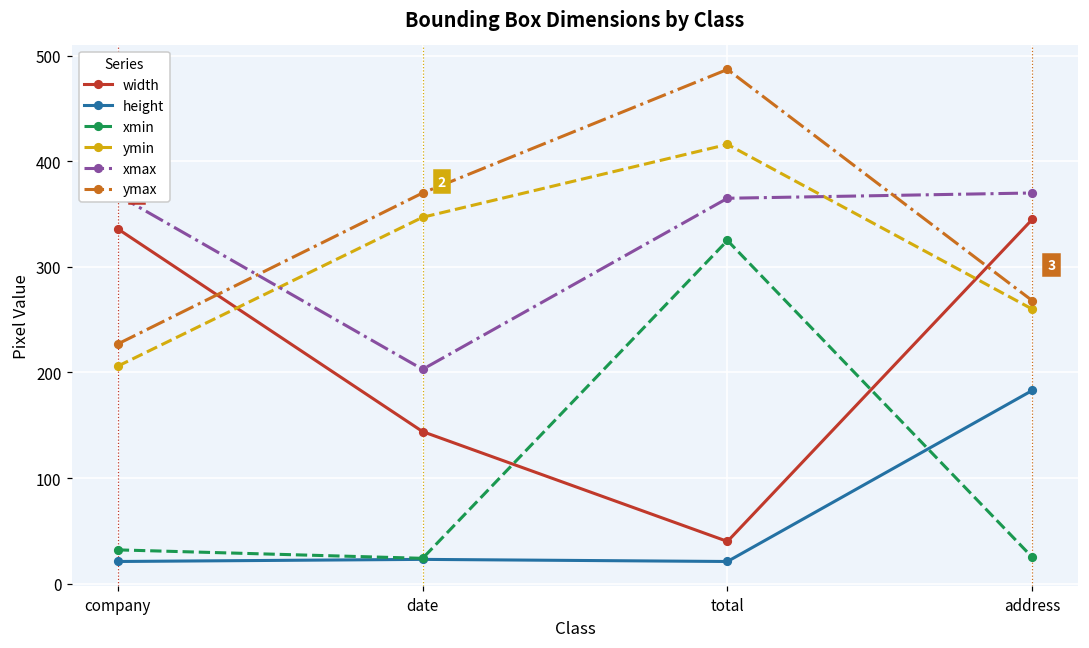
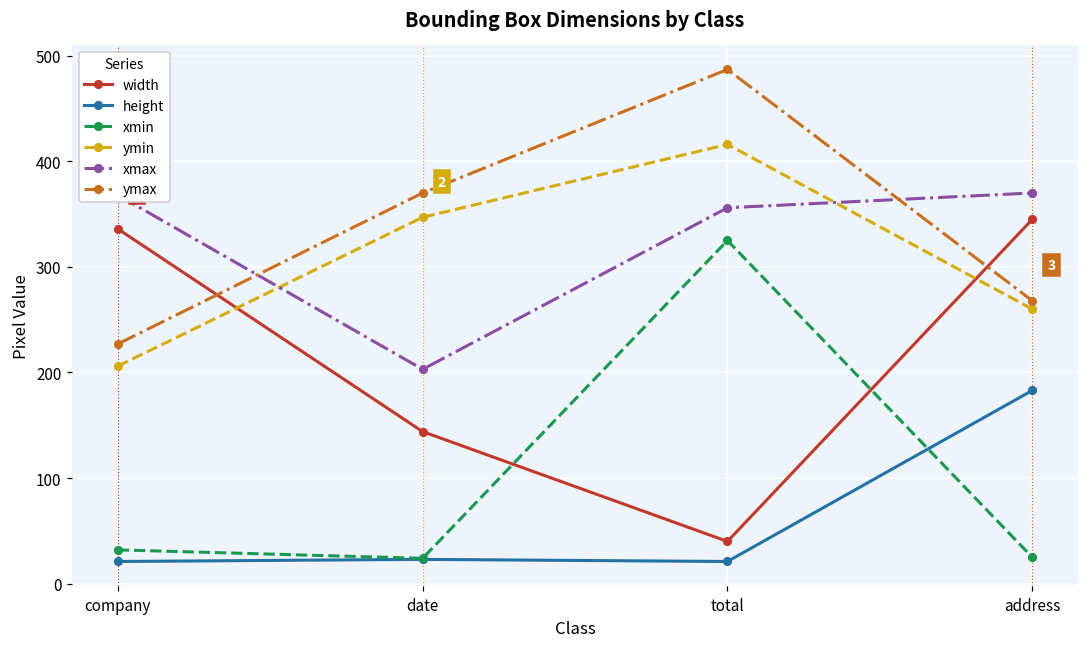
  {
    "height": {
      "company": 20,
      "total": 20,
      "address": 180
    },
    "xmin": {
      "company": 30,
      "total": 330,
      "address": 30
    },
    "ymin": {
      "company": 210,
      "date": 350,
      "total": 420,
      "address": 260
    },
    "xmax": {
      "date": 200,
-     "total": 370,
+     "total": 360,
      "address": 370
    }
  }
